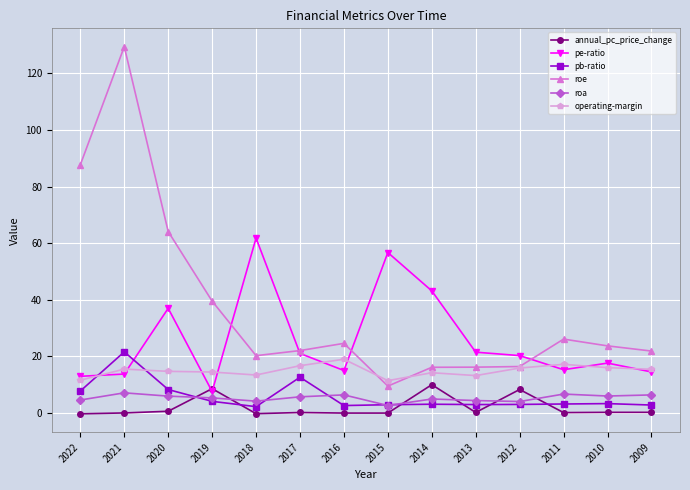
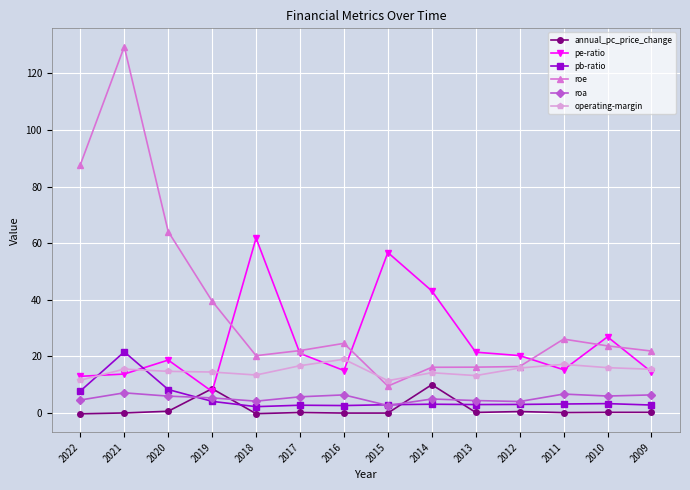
  {
    "annual_pc_price_change": {
      "2022": 0,
      "2021": 0,
      "2020": 1,
      "2019": 9,
      "2018": 0,
      "2017": 0,
      "2016": 0,
      "2015": 0,
      "2014": 10,
      "2013": 0,
-     "2012": 8,
+     "2012": 0,
      "2011": 0,
      "2010": 0,
      "2009": 0
    },
    "pe-ratio": {
      "2022": 13,
      "2021": 14,
-     "2020": 37,
+     "2020": 19,
      "2019": 8,
      "2018": 62,
      "2017": 21,
      "2016": 15,
      "2015": 57,
      "2014": 43,
      "2013": 21,
      "2012": 20,
      "2011": 15,
-     "2010": 18,
+     "2010": 27,
      "2009": 14
    },
    "pb-ratio": {
      "2022": 8,
      "2021": 22,
      "2020": 8,
      "2019": 4,
      "2018": 2,
-     "2017": 13,
+     "2017": 3,
      "2016": 3,
      "2014": 3,
      "2013": 3,
      "2012": 3,
      "2011": 3,
      "2010": 3,
      "2009": 3
    }
  }
